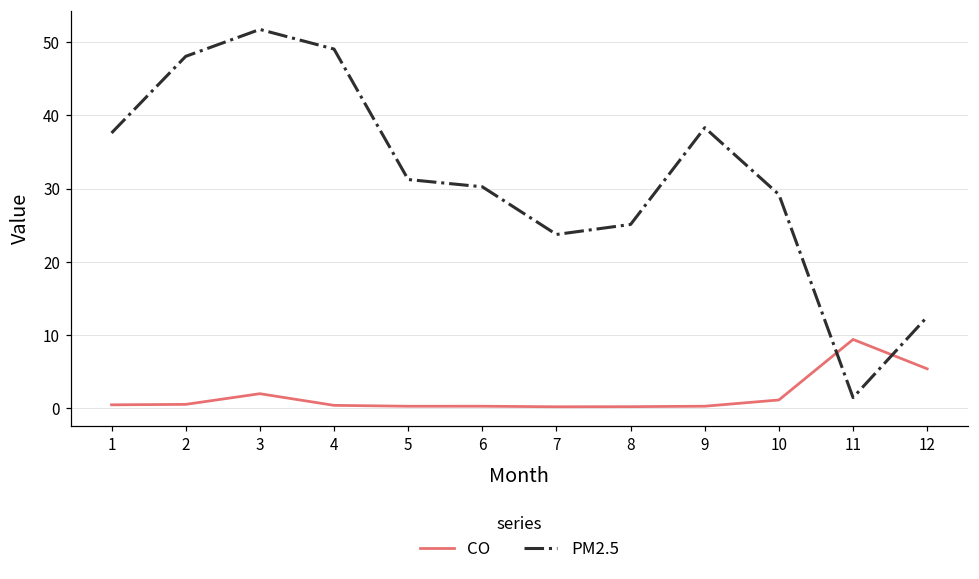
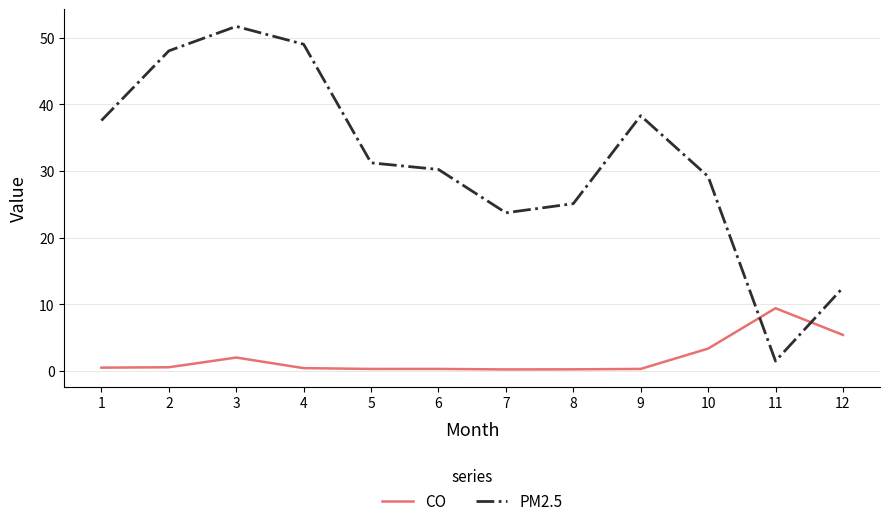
  {
    "CO": {
      "1": 0,
      "2": 1,
      "3": 2,
      "4": 0,
      "5": 0,
      "6": 0,
      "7": 0,
      "8": 0,
      "9": 0,
-     "10": 1,
+     "10": 3,
      "11": 9,
      "12": 5
    },
    "PM2.5": {
      "1": 38,
      "2": 48,
      "3": 52,
      "4": 49,
      "5": 31,
      "6": 30,
      "7": 24,
      "8": 25,
      "9": 38,
      "10": 29,
      "11": 1,
      "12": 12
    }
  }
